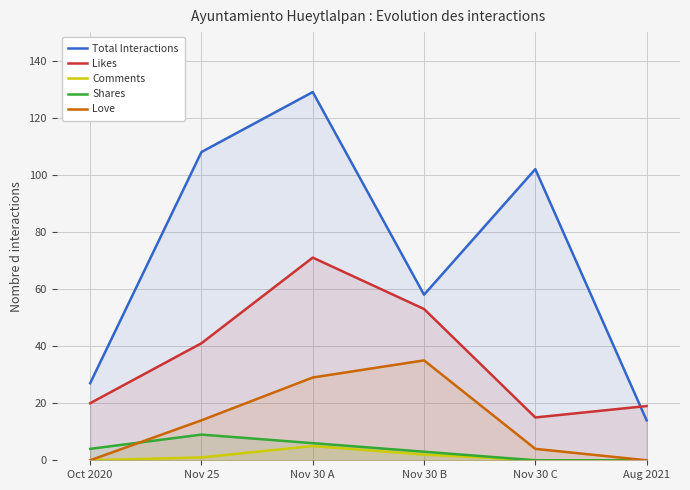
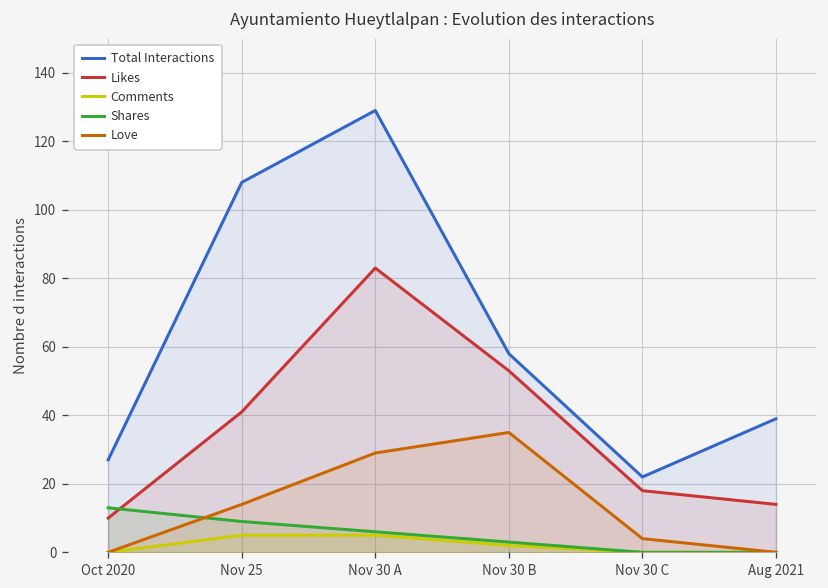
  {
    "Total Interactions": {
      "Oct 2020": 27,
      "Nov 25": 108,
      "Nov 30 A": 129,
      "Nov 30 B": 58,
-     "Nov 30 C": 102,
-     "Aug 2021": 14
+     "Nov 30 C": 22,
+     "Aug 2021": 39
    },
    "Likes": {
-     "Oct 2020": 20,
+     "Oct 2020": 10,
      "Nov 25": 41,
-     "Nov 30 A": 71,
+     "Nov 30 A": 83,
      "Nov 30 B": 53,
-     "Nov 30 C": 15,
-     "Aug 2021": 19
+     "Nov 30 C": 18,
+     "Aug 2021": 14
    },
    "Comments": {
-     "Nov 25": 1,
+     "Nov 25": 5,
      "Nov 30 A": 5,
      "Nov 30 B": 2
    },
    "Shares": {
-     "Oct 2020": 4,
+     "Oct 2020": 13,
      "Nov 25": 9,
      "Nov 30 A": 6,
      "Nov 30 B": 3
    },
    "Love": {
      "Nov 25": 14,
      "Nov 30 A": 29,
      "Nov 30 B": 35,
      "Nov 30 C": 4
    }
  }
